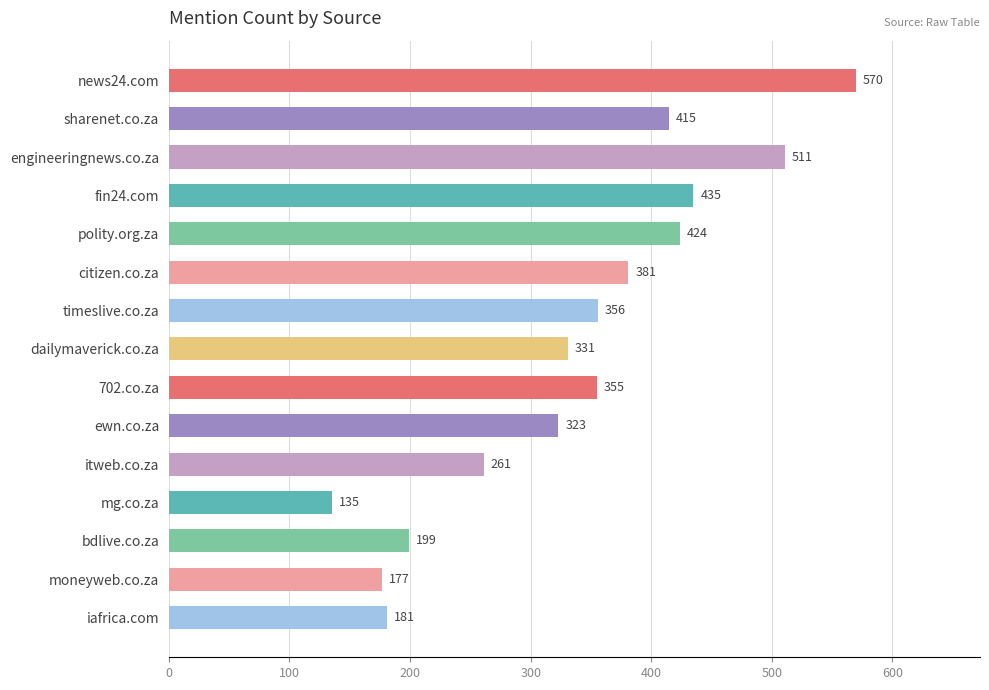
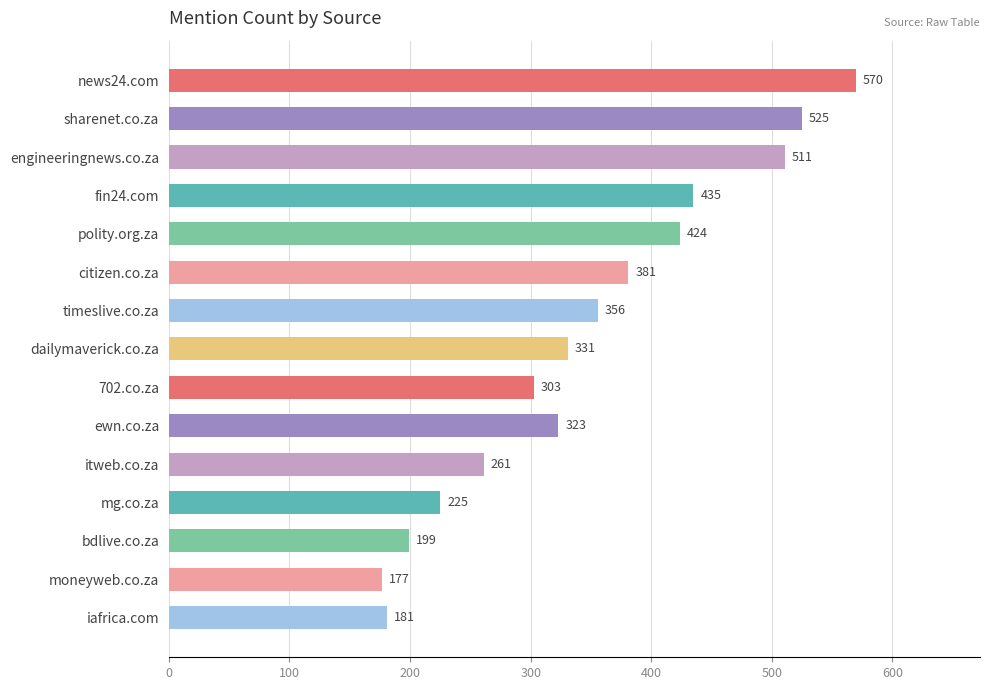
  {
    "news24.com": 570,
-   "sharenet.co.za": 415,
+   "sharenet.co.za": 525,
    "engineeringnews.co.za": 511,
    "fin24.com": 435,
    "polity.org.za": 424,
    "citizen.co.za": 381,
    "timeslive.co.za": 356,
    "dailymaverick.co.za": 331,
-   "702.co.za": 355,
+   "702.co.za": 303,
    "ewn.co.za": 323,
    "itweb.co.za": 261,
-   "mg.co.za": 135,
+   "mg.co.za": 225,
    "bdlive.co.za": 199,
    "moneyweb.co.za": 177,
    "iafrica.com": 181
  }
